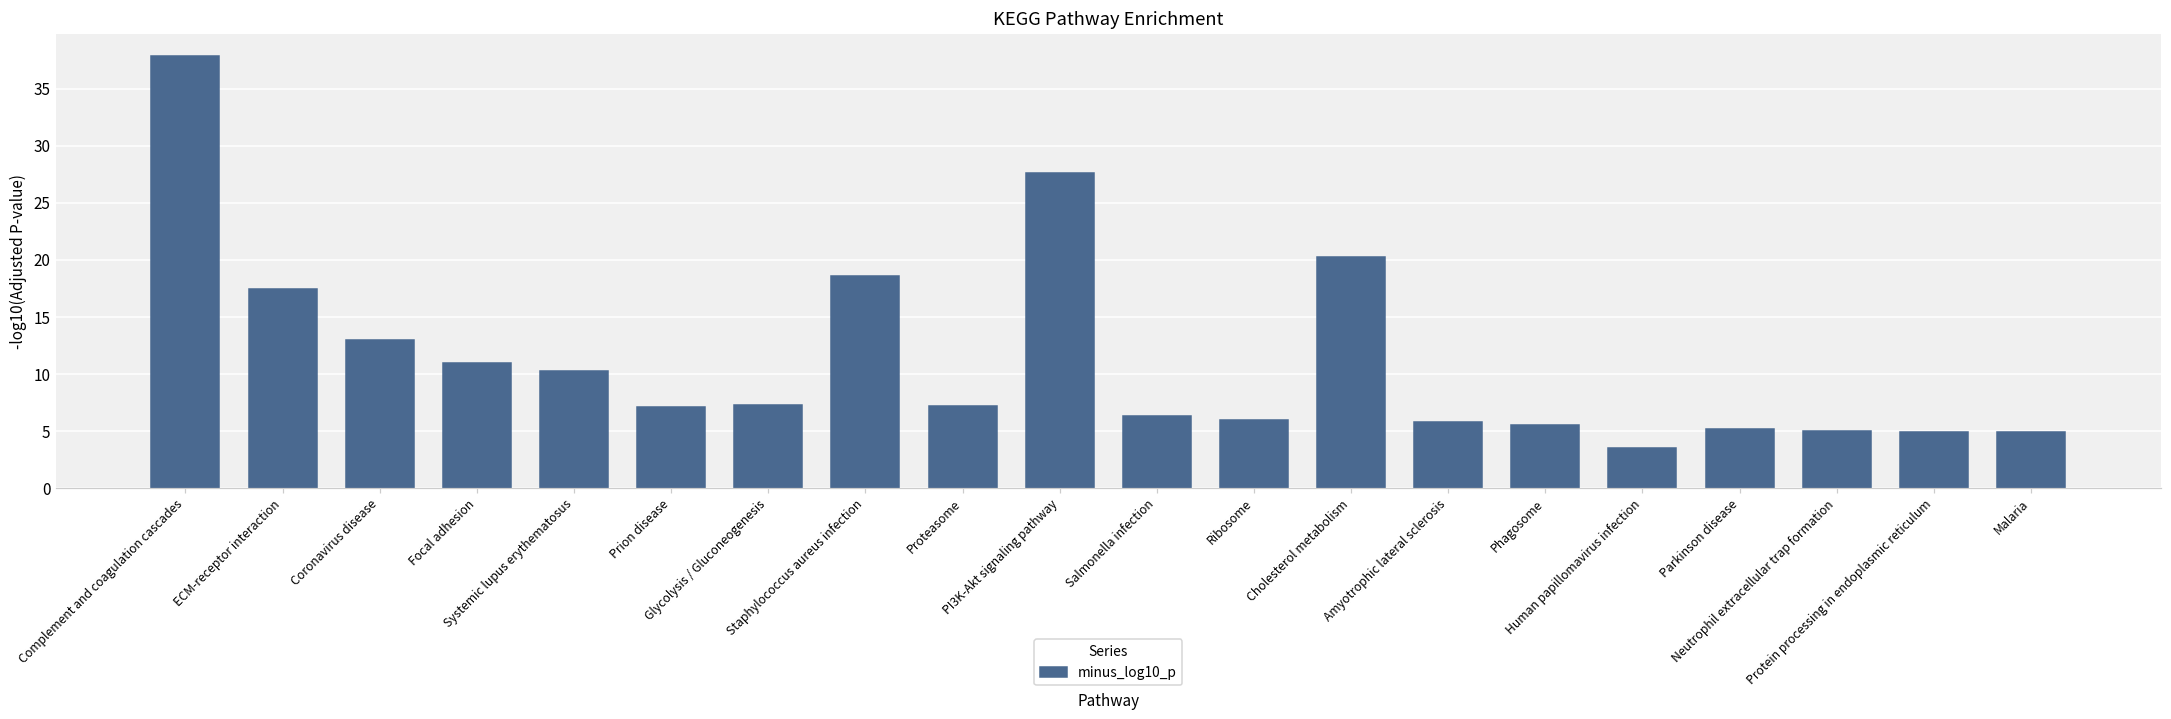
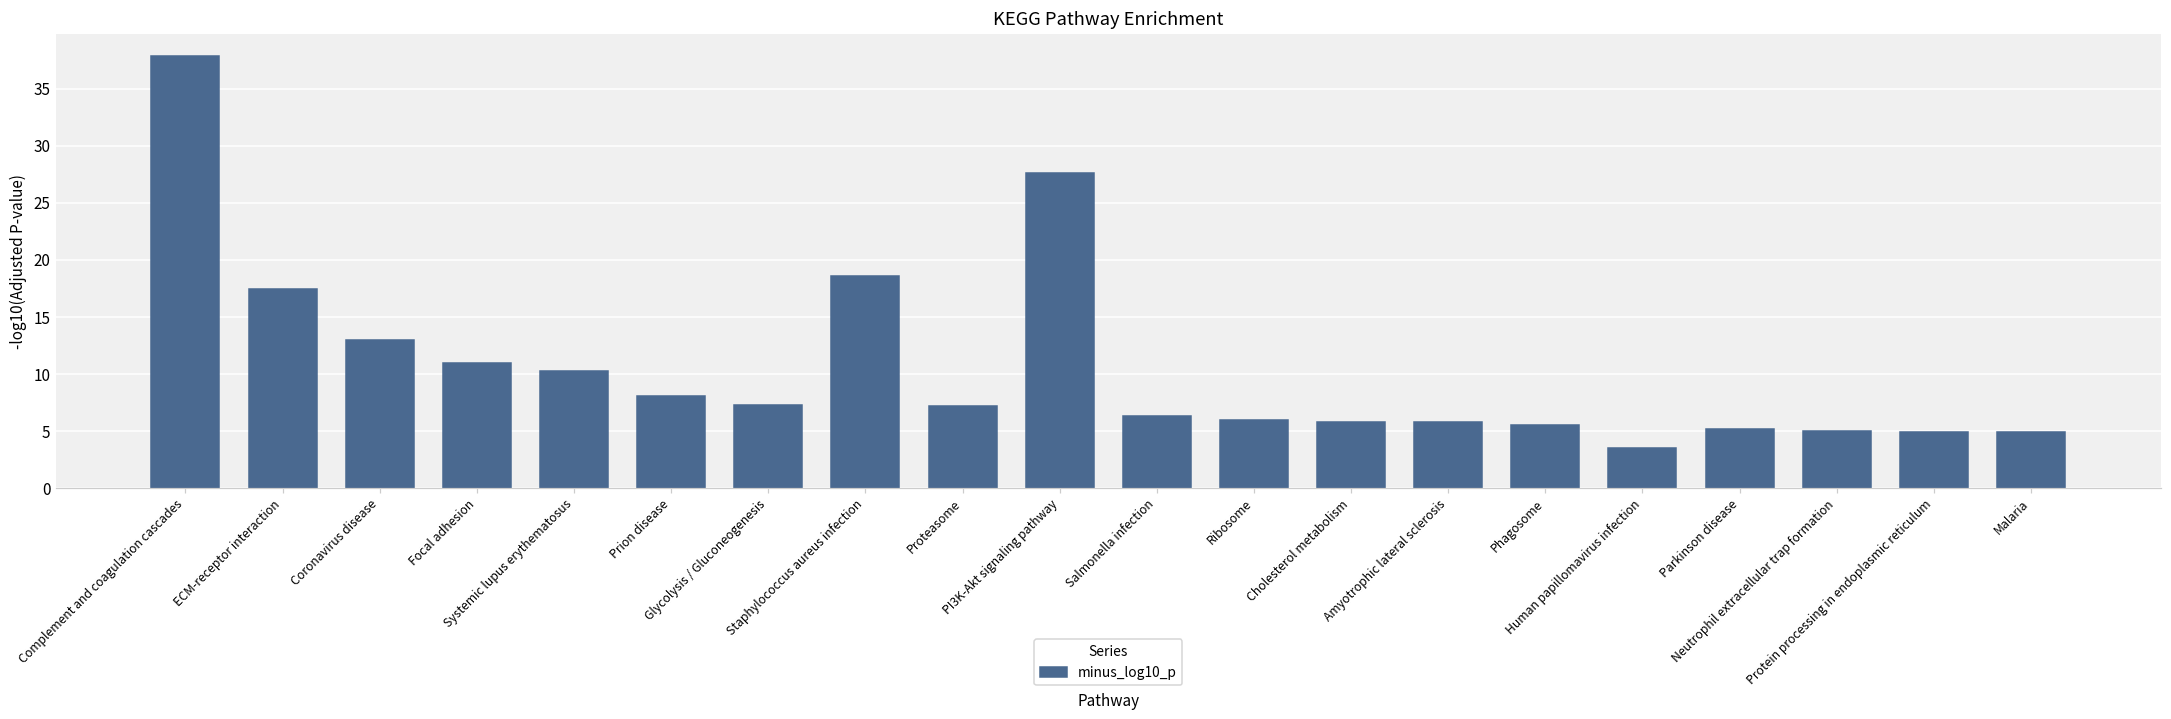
  {
    "Complement and coagulation cascades": 37.9,
    "ECM-receptor interaction": 17.5,
    "Coronavirus disease": 13.0,
    "Focal adhesion": 10.9,
    "Systemic lupus erythematosus": 10.3,
-   "Prion disease": 7.1,
+   "Prion disease": 8.1,
    "Glycolysis / Gluconeogenesis": 7.3,
    "Staphylococcus aureus infection": 18.6,
    "Proteasome": 7.2,
    "PI3K-Akt signaling pathway": 27.6,
    "Salmonella infection": 6.3,
    "Ribosome": 6.0,
-   "Cholesterol metabolism": 20.2,
+   "Cholesterol metabolism": 5.8,
    "Amyotrophic lateral sclerosis": 5.8,
    "Phagosome": 5.6,
    "Human papillomavirus infection": 3.5,
    "Parkinson disease": 5.2,
    "Neutrophil extracellular trap formation": 5.0,
    "Protein processing in endoplasmic reticulum": 5.0,
    "Malaria": 4.9
  }
